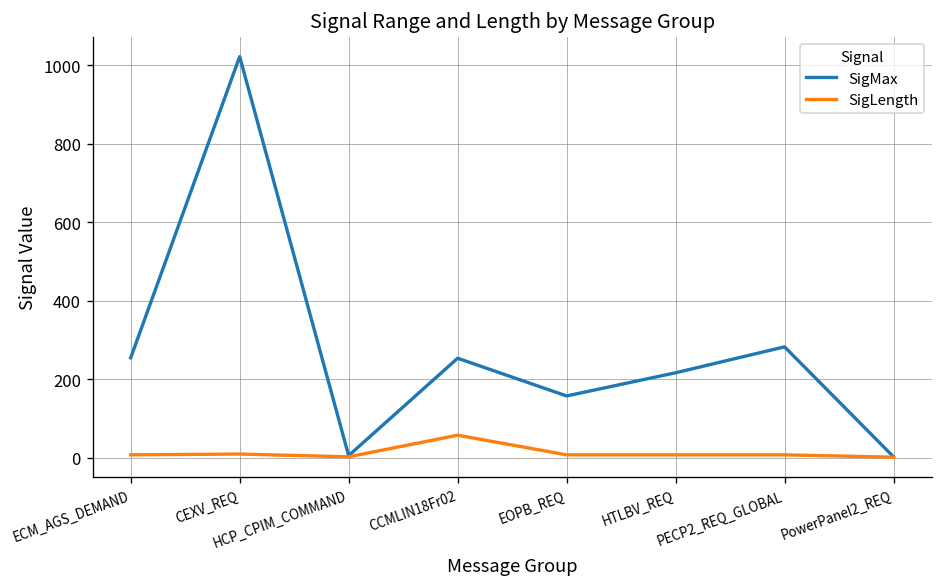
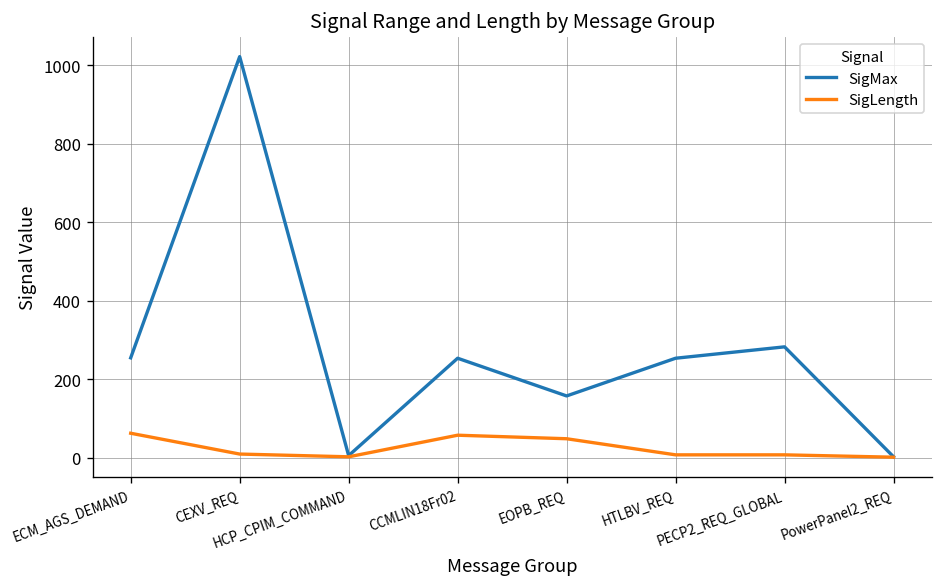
  {
    "SigMax": {
      "ECM_AGS_DEMAND": 260,
      "CEXV_REQ": 1020,
      "CCMLIN18Fr02": 250,
      "EOPB_REQ": 160,
-     "HTLBV_REQ": 220,
+     "HTLBV_REQ": 250,
      "PECP2_REQ_GLOBAL": 280
    },
    "SigLength": {
-     "ECM_AGS_DEMAND": 10,
+     "ECM_AGS_DEMAND": 60,
      "CEXV_REQ": 10,
      "CCMLIN18Fr02": 60,
-     "EOPB_REQ": 10,
+     "EOPB_REQ": 50,
      "HTLBV_REQ": 10,
      "PECP2_REQ_GLOBAL": 10
    }
  }
